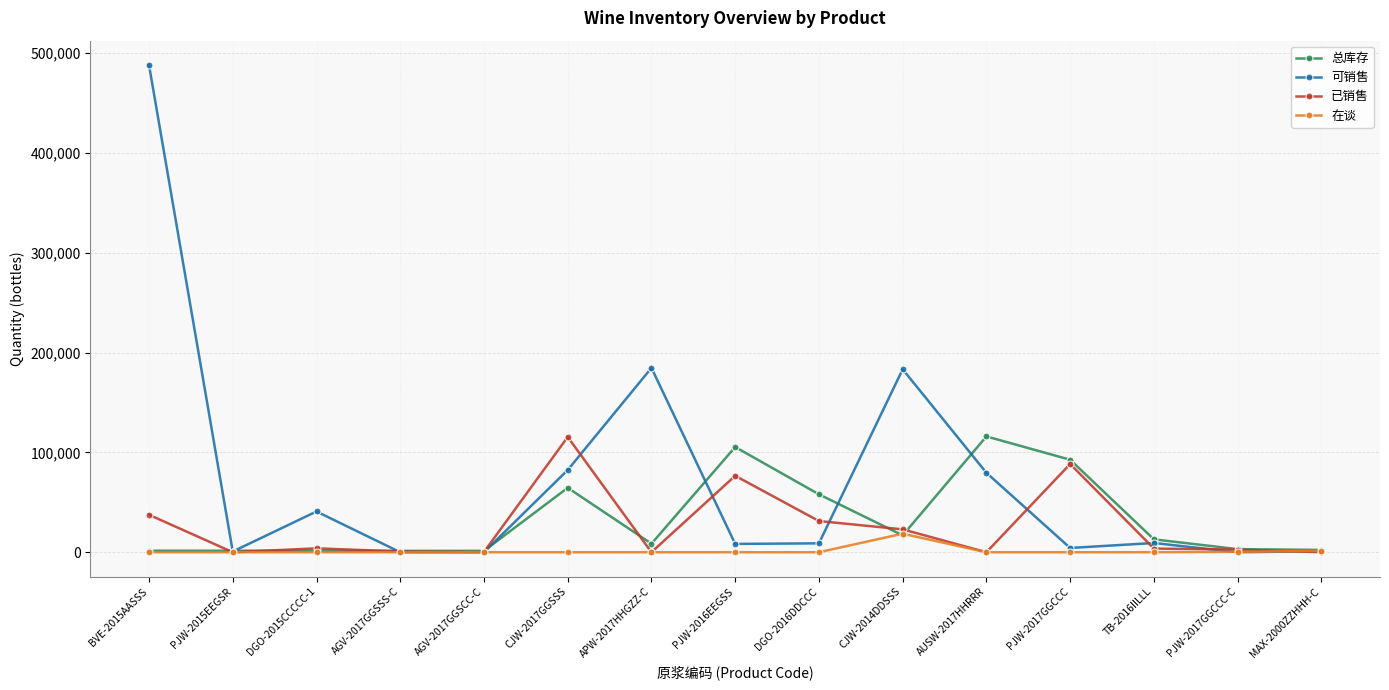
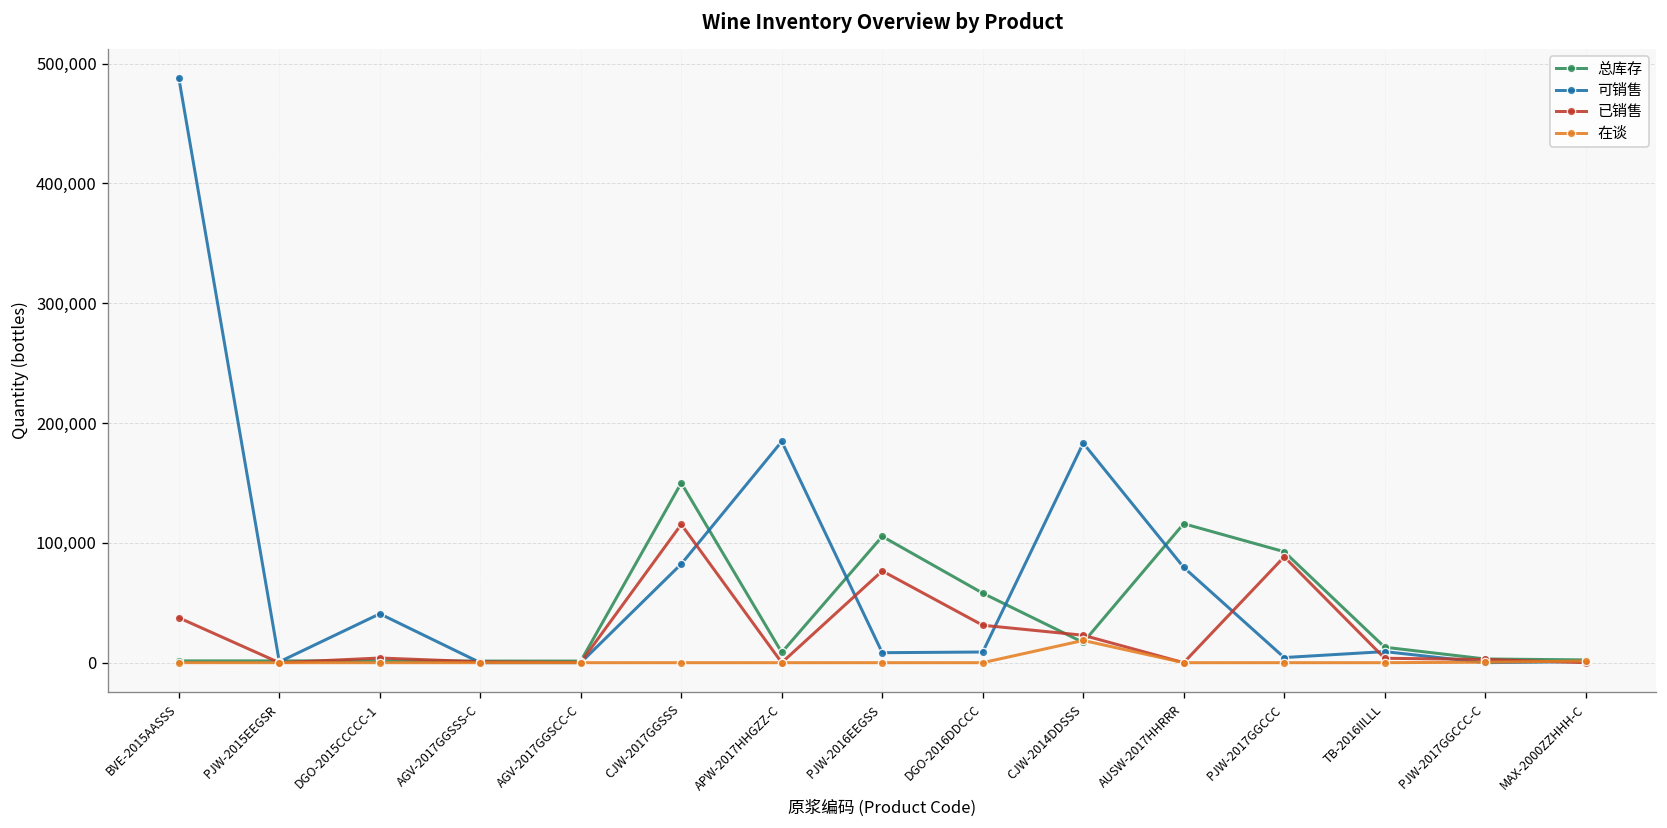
  {
    "总库存": {
-     "CJW-2017GGSSS": "60,000",
+     "CJW-2017GGSSS": "150,000",
      "APW-2017HHGZZ-C": "10,000",
      "PJW-2016EEGSS": "110,000",
      "DGO-2016DDCCC": "60,000",
      "AUSW-2017HHRRR": "120,000",
      "PJW-2017GGCCC": "90,000",
      "TB-2016IILLL": "10,000"
    },
    "可销售": {
      "BVE-2015AASSS": "490,000",
      "DGO-2015CCCCC-1": "40,000",
      "CJW-2017GGSSS": "80,000",
      "APW-2017HHGZZ-C": "180,000",
      "PJW-2016EEGSS": "10,000",
      "DGO-2016DDCCC": "10,000",
      "CJW-2014DDSSS": "180,000",
      "AUSW-2017HHRRR": "80,000",
      "PJW-2017GGCCC": "0",
      "TB-2016IILLL": "10,000"
    },
    "已销售": {
      "BVE-2015AASSS": "40,000",
      "CJW-2017GGSSS": "120,000",
      "PJW-2016EEGSS": "80,000",
      "DGO-2016DDCCC": "30,000",
      "CJW-2014DDSSS": "20,000",
      "PJW-2017GGCCC": "90,000",
      "TB-2016IILLL": "0"
    },
    "在谈": {
      "CJW-2017GGSSS": "0",
      "PJW-2016EEGSS": "0",
      "DGO-2016DDCCC": "0",
      "PJW-2017GGCCC": "0",
      "TB-2016IILLL": "0"
    }
  }
